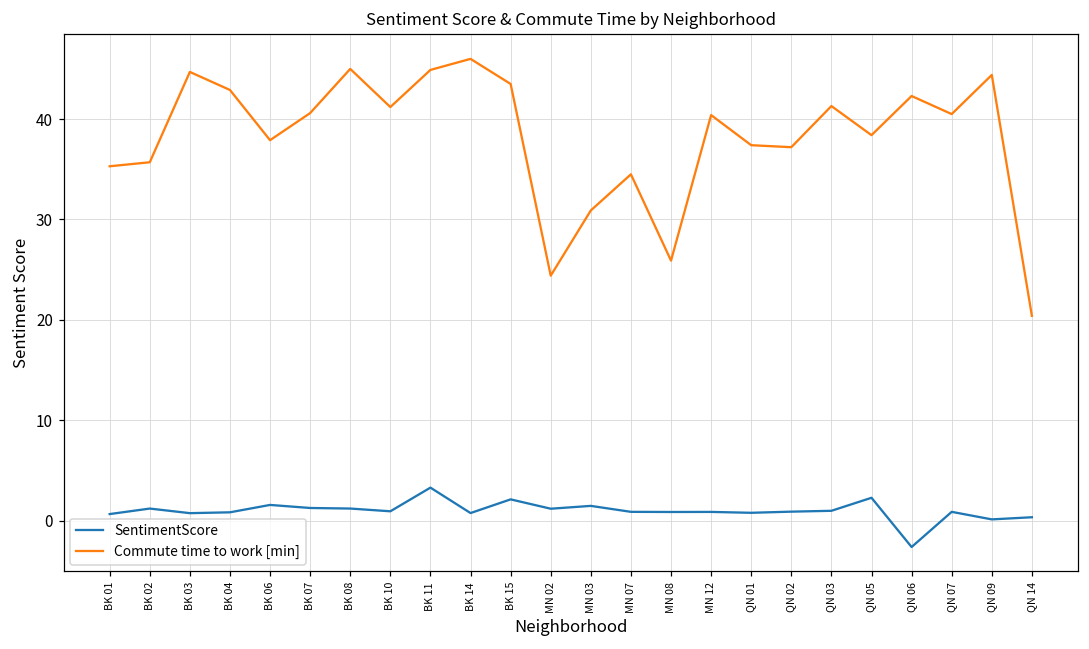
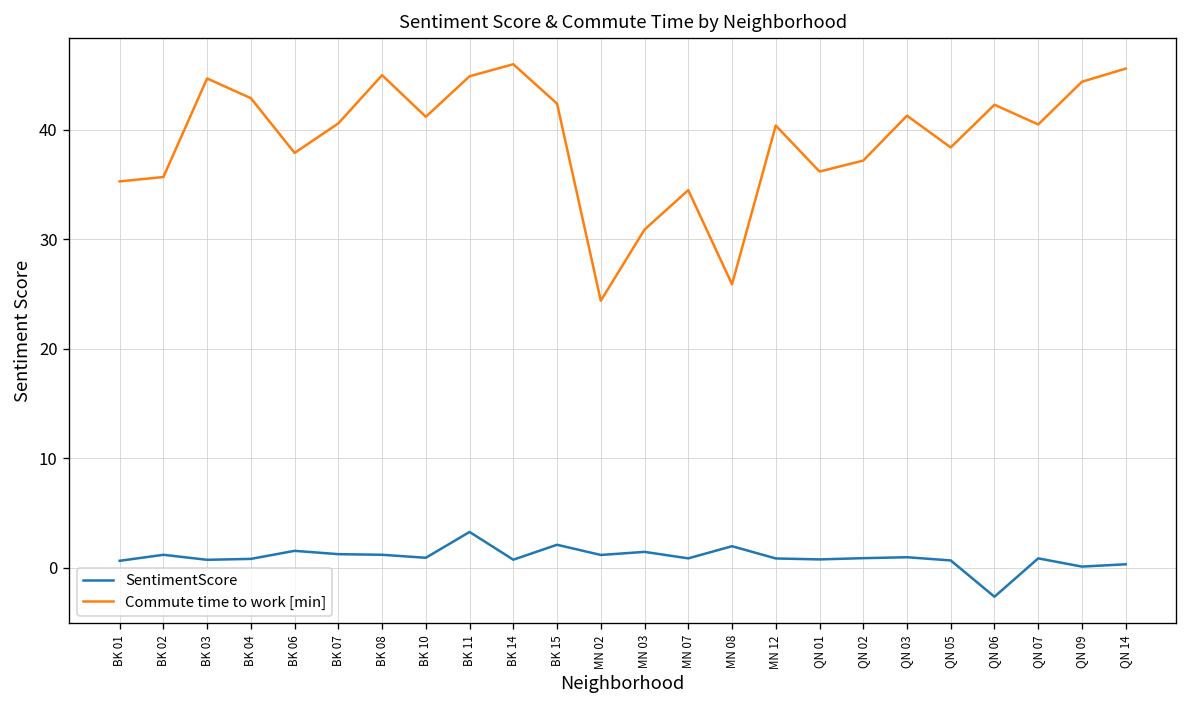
  {
    "SentimentScore": {
      "BK 01": 1,
      "BK 02": 1,
      "BK 03": 1,
      "BK 04": 1,
      "BK 06": 2,
      "BK 07": 1,
      "BK 08": 1,
      "BK 10": 1,
      "BK 11": 3,
      "BK 14": 1,
      "BK 15": 2,
      "MN 02": 1,
      "MN 03": 1,
      "MN 07": 1,
-     "MN 08": 1,
+     "MN 08": 2,
      "MN 12": 1,
      "QN 01": 1,
      "QN 02": 1,
      "QN 03": 1,
-     "QN 05": 2,
+     "QN 05": 1,
      "QN 06": -3,
      "QN 07": 1,
      "QN 09": 0,
      "QN 14": 0
    },
    "Commute time to work [min]": {
      "BK 01": 35,
      "BK 02": 36,
      "BK 03": 45,
      "BK 04": 43,
      "BK 06": 38,
      "BK 07": 41,
      "BK 08": 45,
      "BK 10": 41,
      "BK 11": 45,
      "BK 14": 46,
-     "BK 15": 44,
+     "BK 15": 42,
      "MN 02": 24,
      "MN 03": 31,
      "MN 07": 35,
      "MN 08": 26,
      "MN 12": 40,
-     "QN 01": 37,
+     "QN 01": 36,
      "QN 02": 37,
      "QN 03": 41,
      "QN 05": 38,
      "QN 06": 42,
      "QN 07": 41,
      "QN 09": 44,
-     "QN 14": 20
+     "QN 14": 46
    }
  }
